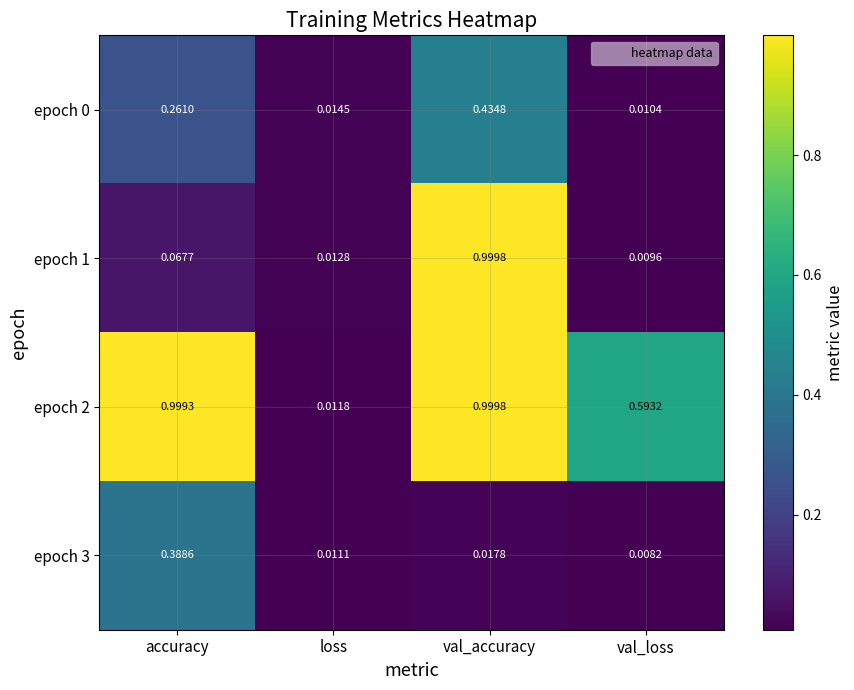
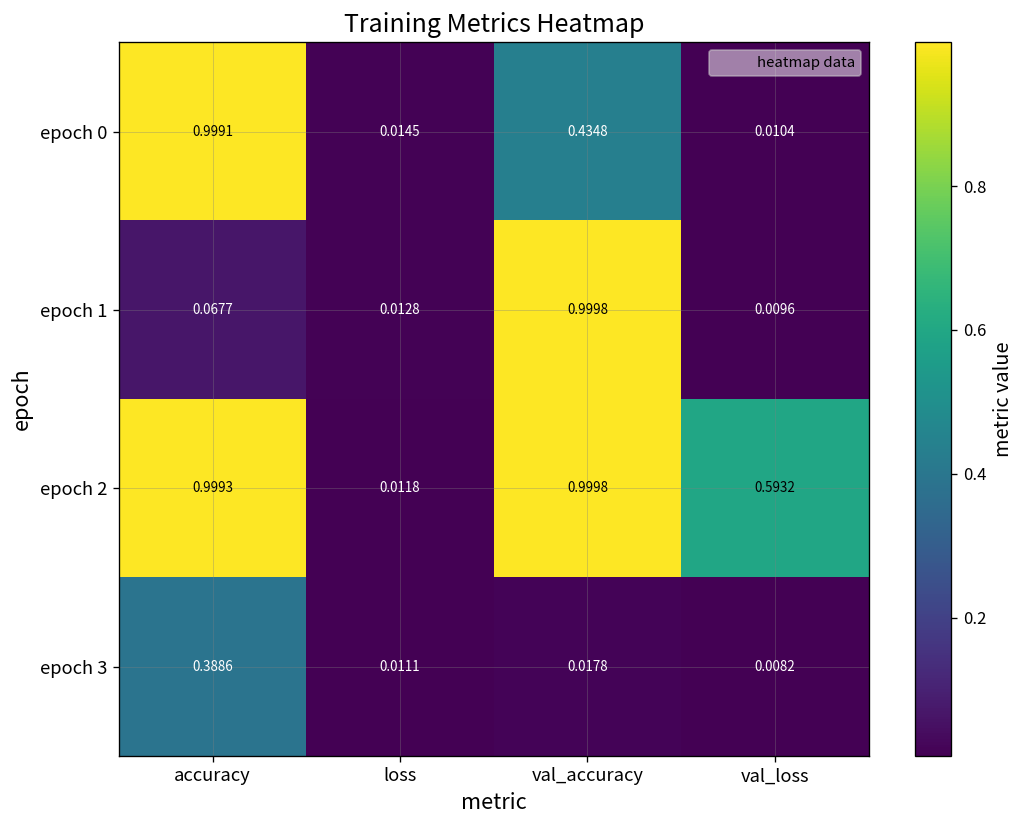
  {
    "epoch 0": {
-     "accuracy": 0.2610,
+     "accuracy": 0.9991,
      "loss": 0.0145,
      "val_accuracy": 0.4348,
      "val_loss": 0.0104
    },
    "epoch 1": {
      "accuracy": 0.0677,
      "loss": 0.0128,
      "val_accuracy": 0.9998,
      "val_loss": 0.0096
    },
    "epoch 2": {
      "accuracy": 0.9993,
      "loss": 0.0118,
      "val_accuracy": 0.9998,
      "val_loss": 0.5932
    },
    "epoch 3": {
      "accuracy": 0.3886,
      "loss": 0.0111,
      "val_accuracy": 0.0178,
      "val_loss": 0.0082
    }
  }
